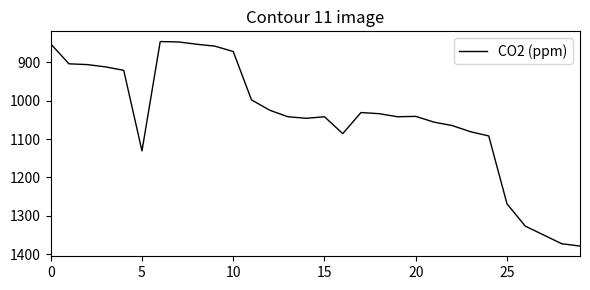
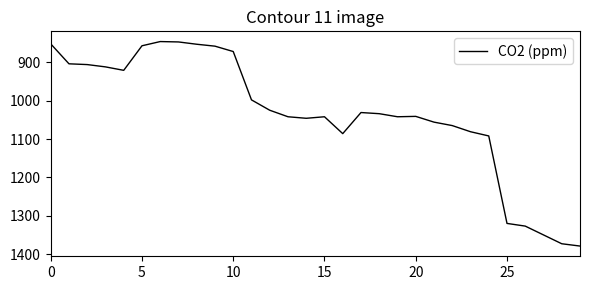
  {
    "0": 850,
-   "5": 1130,
+   "5": 860,
    "10": 870,
    "15": 1040,
    "20": 1040,
-   "25": 1270
+   "25": 1320
  }
